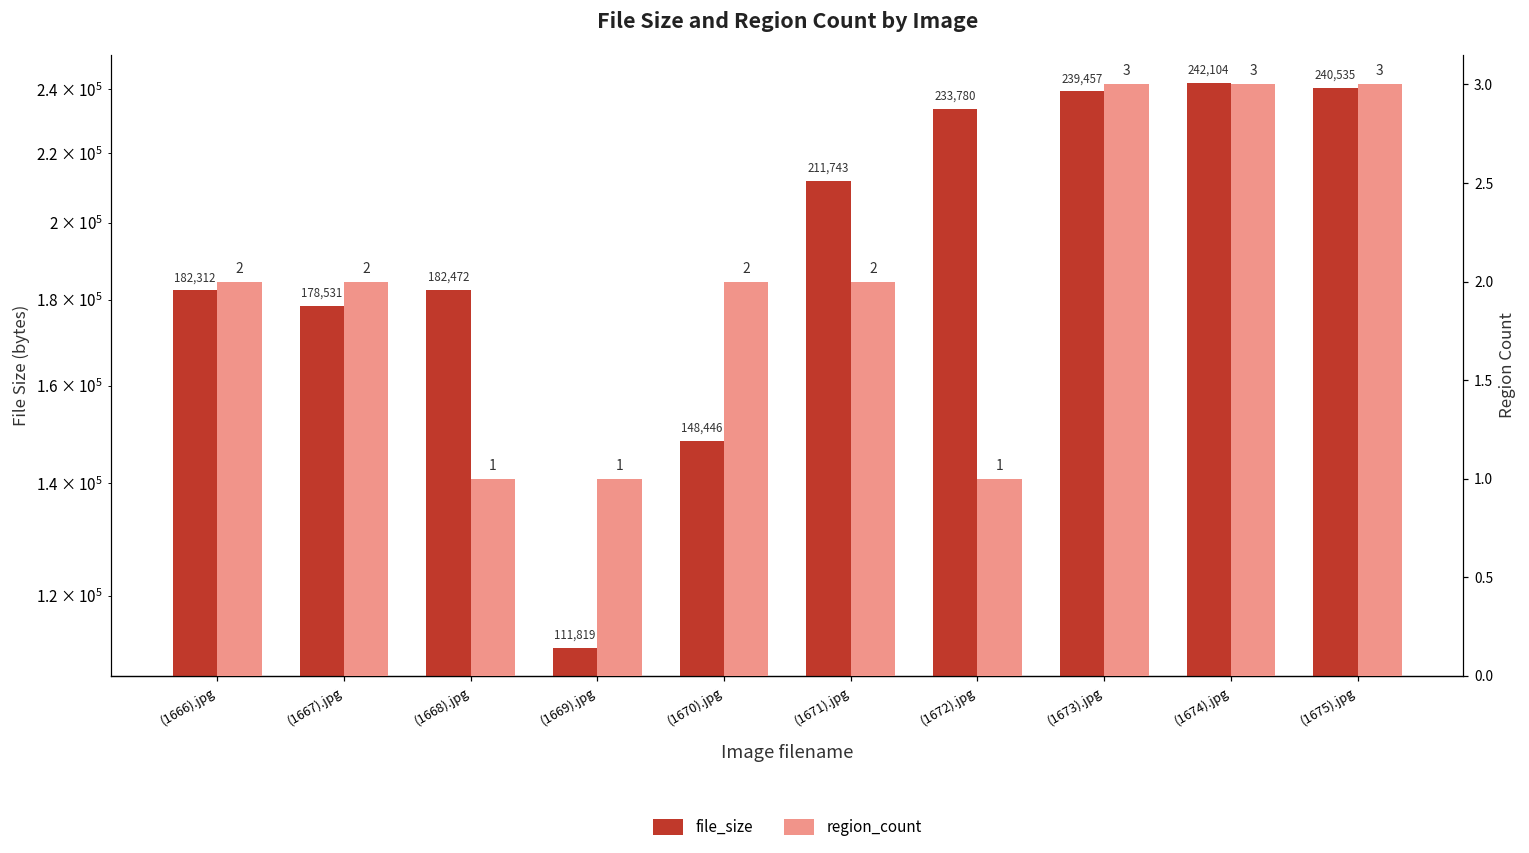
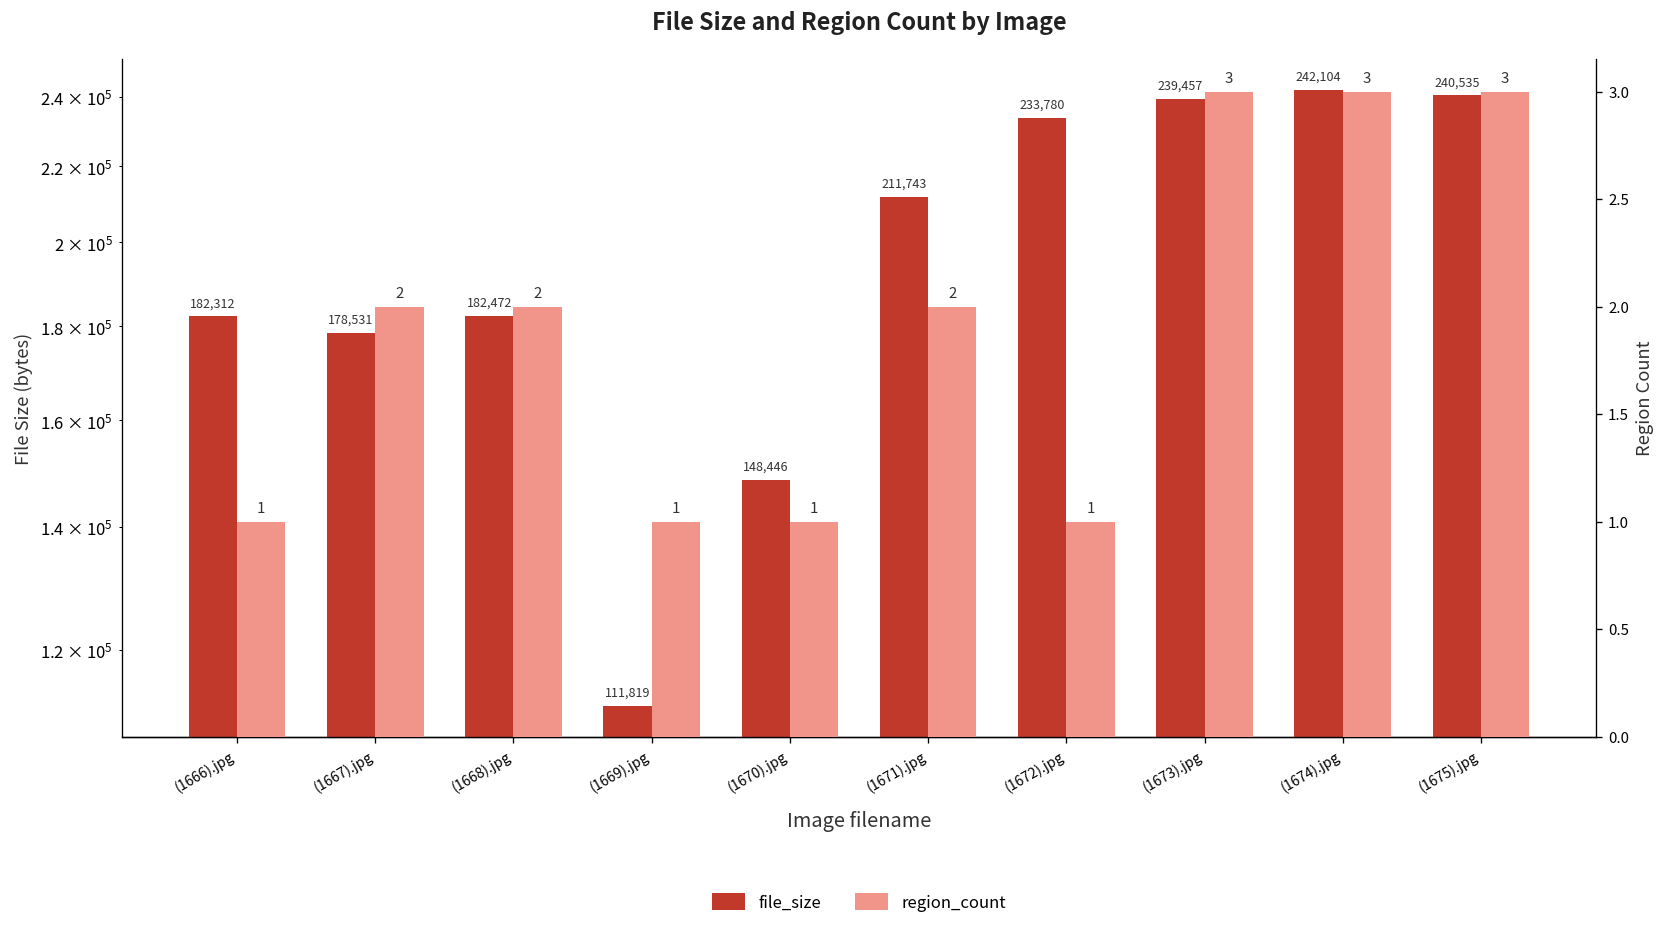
  {
    "file_size": {
      "(1666).jpg": "182,312",
      "(1667).jpg": "178,531",
      "(1668).jpg": "182,472",
      "(1669).jpg": "111,819",
      "(1670).jpg": "148,446",
      "(1671).jpg": "211,743",
      "(1672).jpg": "233,780",
      "(1673).jpg": "239,457",
      "(1674).jpg": "242,104",
      "(1675).jpg": "240,535"
    },
    "region_count": {
-     "(1666).jpg": "2",
+     "(1666).jpg": "1",
      "(1667).jpg": "2",
-     "(1668).jpg": "1",
+     "(1668).jpg": "2",
      "(1669).jpg": "1",
-     "(1670).jpg": "2",
+     "(1670).jpg": "1",
      "(1671).jpg": "2",
      "(1672).jpg": "1",
      "(1673).jpg": "3",
      "(1674).jpg": "3",
      "(1675).jpg": "3"
    }
  }
